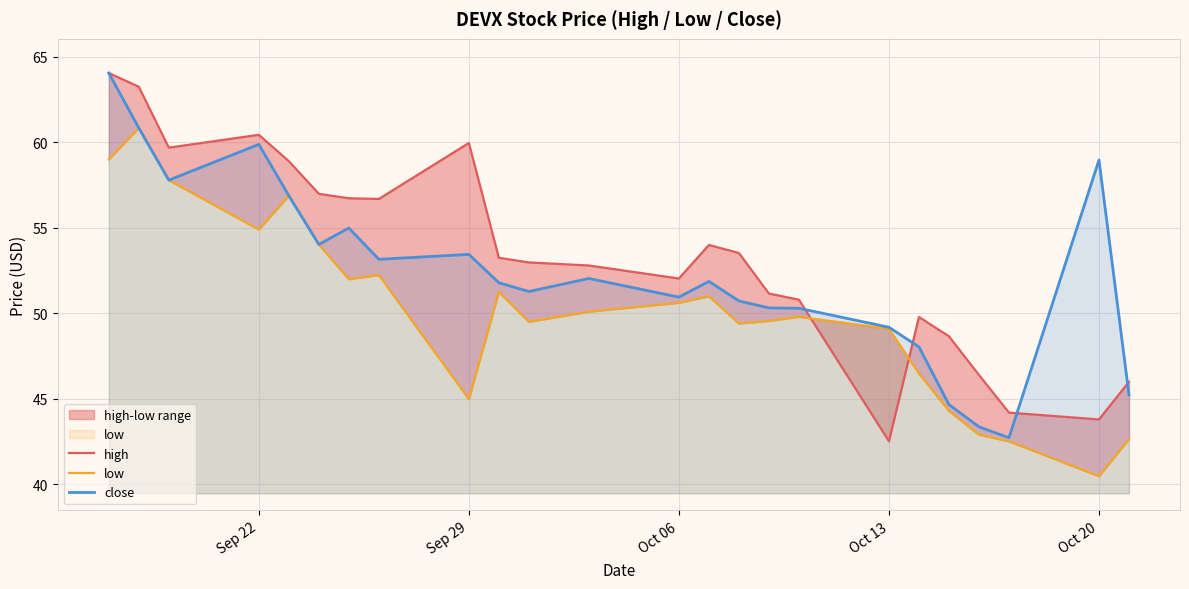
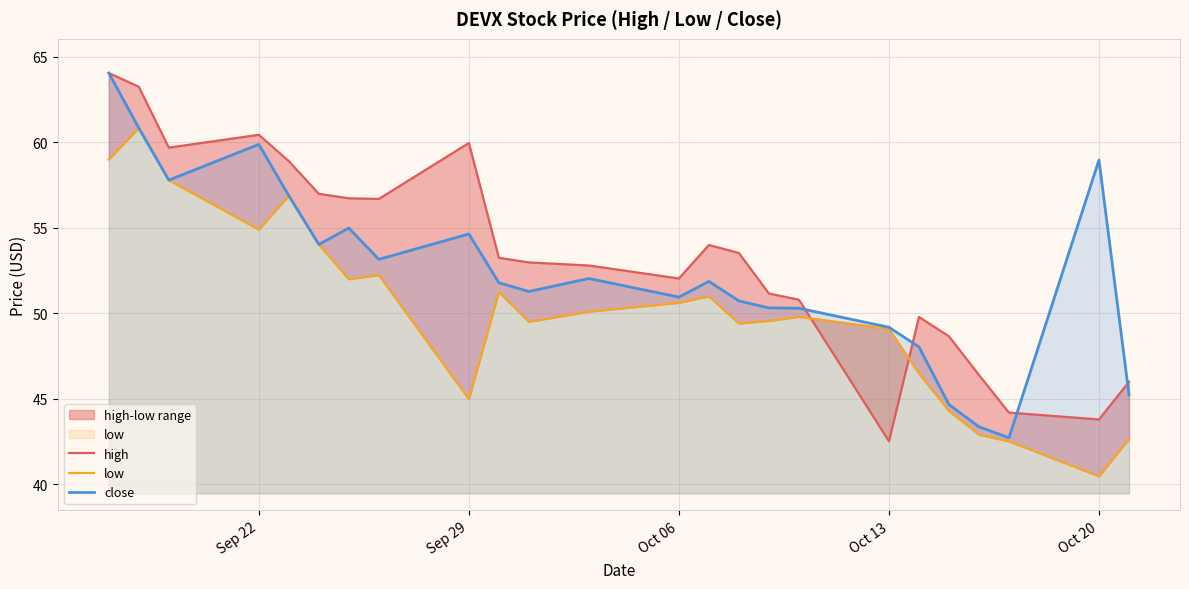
  {
    "low": {
      "Sep 22": 54.9,
      "Sep 29": 45.0,
      "Oct 06": 50.6,
      "Oct 20": 40.5
    },
    "close": {
      "Sep 22": 59.9,
-     "Sep 29": 53.5,
+     "Sep 29": 54.6,
      "Oct 06": 51.0,
      "Oct 20": 59.0
    }
  }
